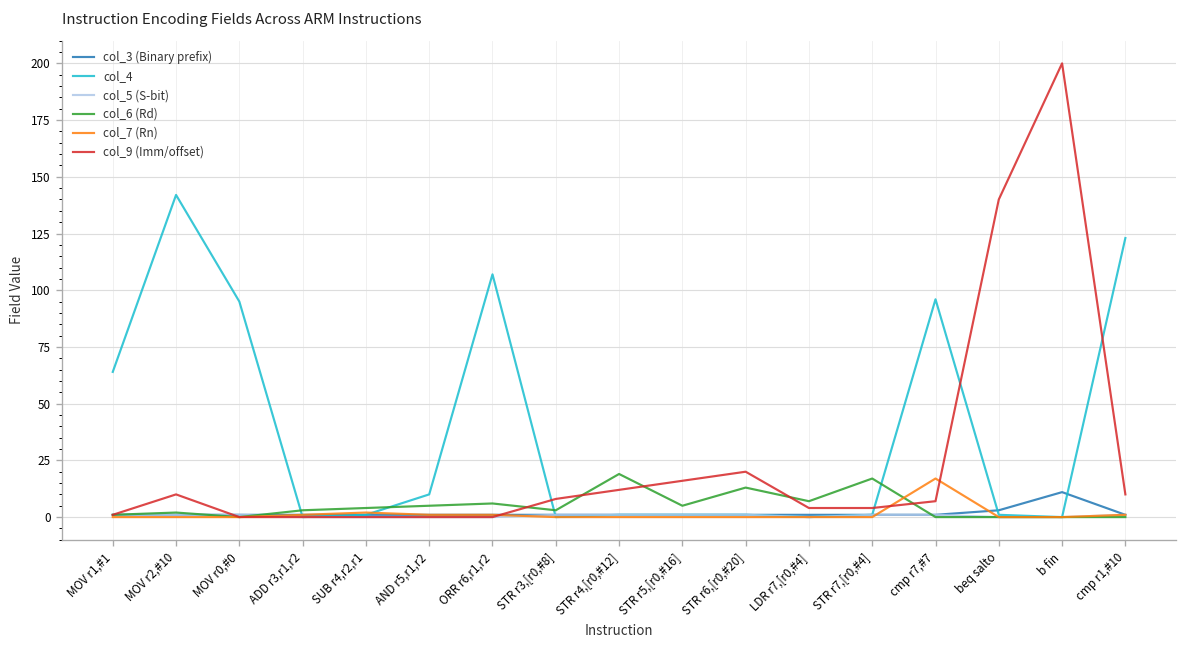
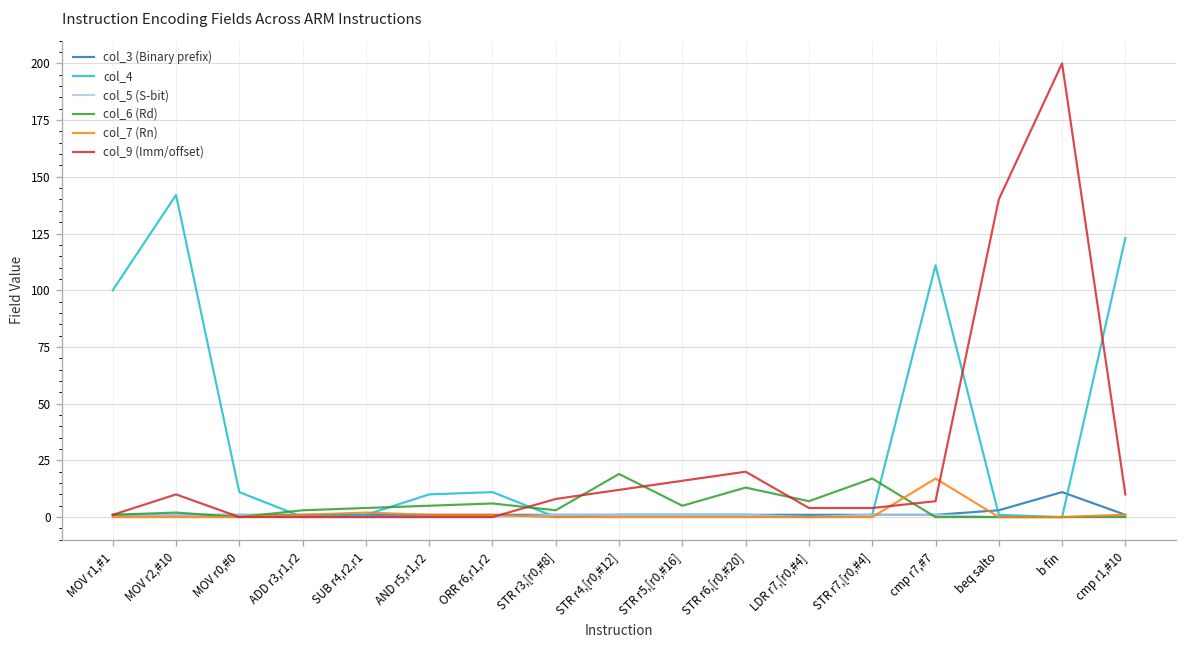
  {
    "col_3 (Binary prefix)": {
      "beq salto": 3,
      "b fin": 11
    },
    "col_4": {
-     "MOV r1,#1": 64,
+     "MOV r1,#1": 100,
      "MOV r2,#10": 142,
-     "MOV r0,#0": 95,
+     "MOV r0,#0": 11,
      "AND r5,r1,r2": 10,
-     "ORR r6,r1,r2": 107,
-     "cmp r7,#7": 96,
+     "ORR r6,r1,r2": 11,
+     "cmp r7,#7": 111,
      "cmp r1,#10": 123
    },
    "col_6 (Rd)": {
      "ADD r3,r1,r2": 3,
      "SUB r4,r2,r1": 4,
      "AND r5,r1,r2": 5,
      "ORR r6,r1,r2": 6,
      "STR r3,[r0,#8]": 3,
      "STR r4,[r0,#12]": 19,
      "STR r5,[r0,#16]": 5,
      "STR r6,[r0,#20]": 13,
      "LDR r7,[r0,#4]": 7,
      "STR r7,[r0,#4]": 17
    },
    "col_7 (Rn)": {
      "cmp r7,#7": 17
    },
    "col_9 (Imm/offset)": {
      "MOV r2,#10": 10,
      "STR r3,[r0,#8]": 8,
      "STR r4,[r0,#12]": 12,
      "STR r5,[r0,#16]": 16,
      "STR r6,[r0,#20]": 20,
      "LDR r7,[r0,#4]": 4,
      "STR r7,[r0,#4]": 4,
      "cmp r7,#7": 7,
      "beq salto": 140,
      "b fin": 200,
      "cmp r1,#10": 10
    }
  }
